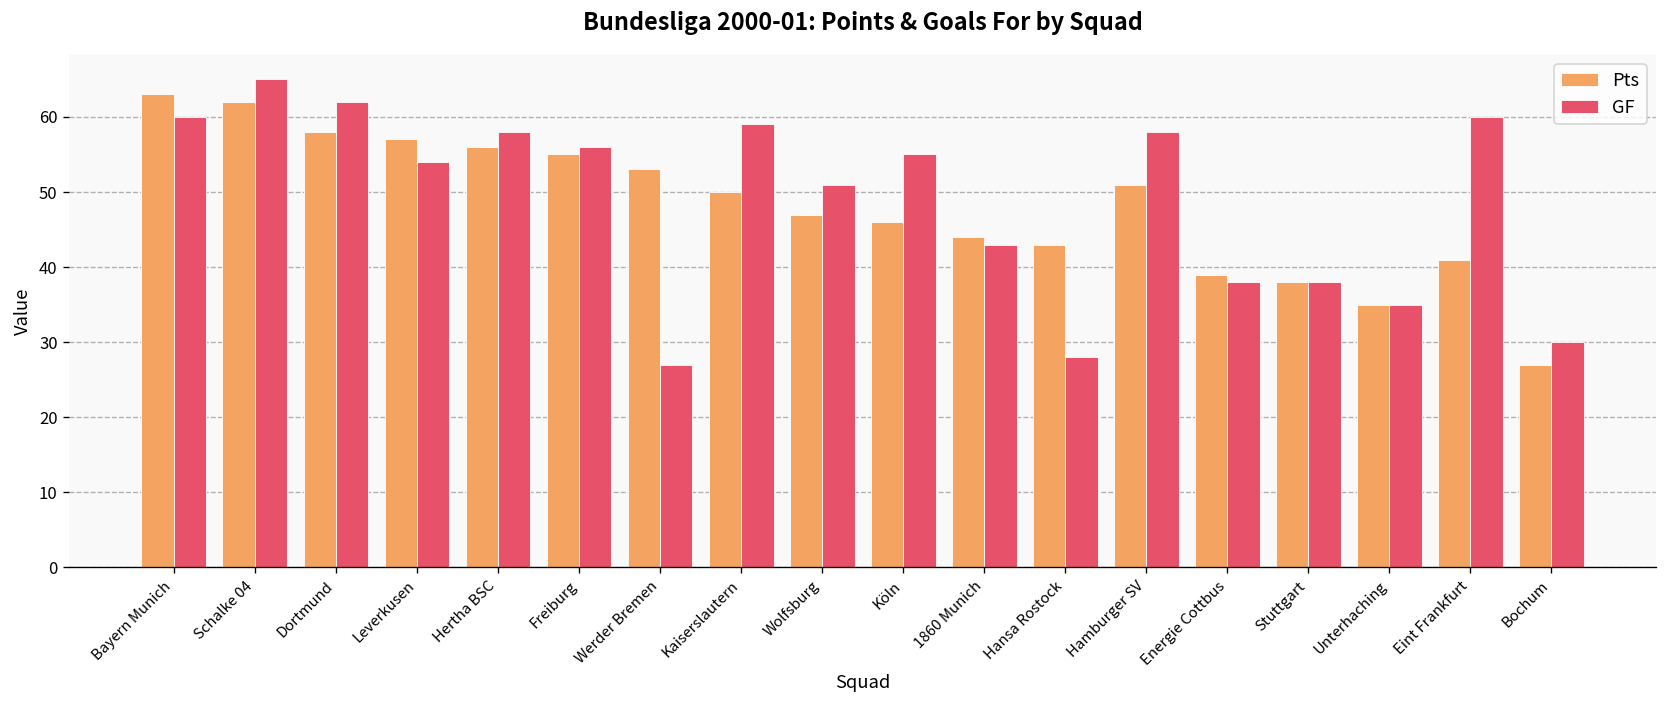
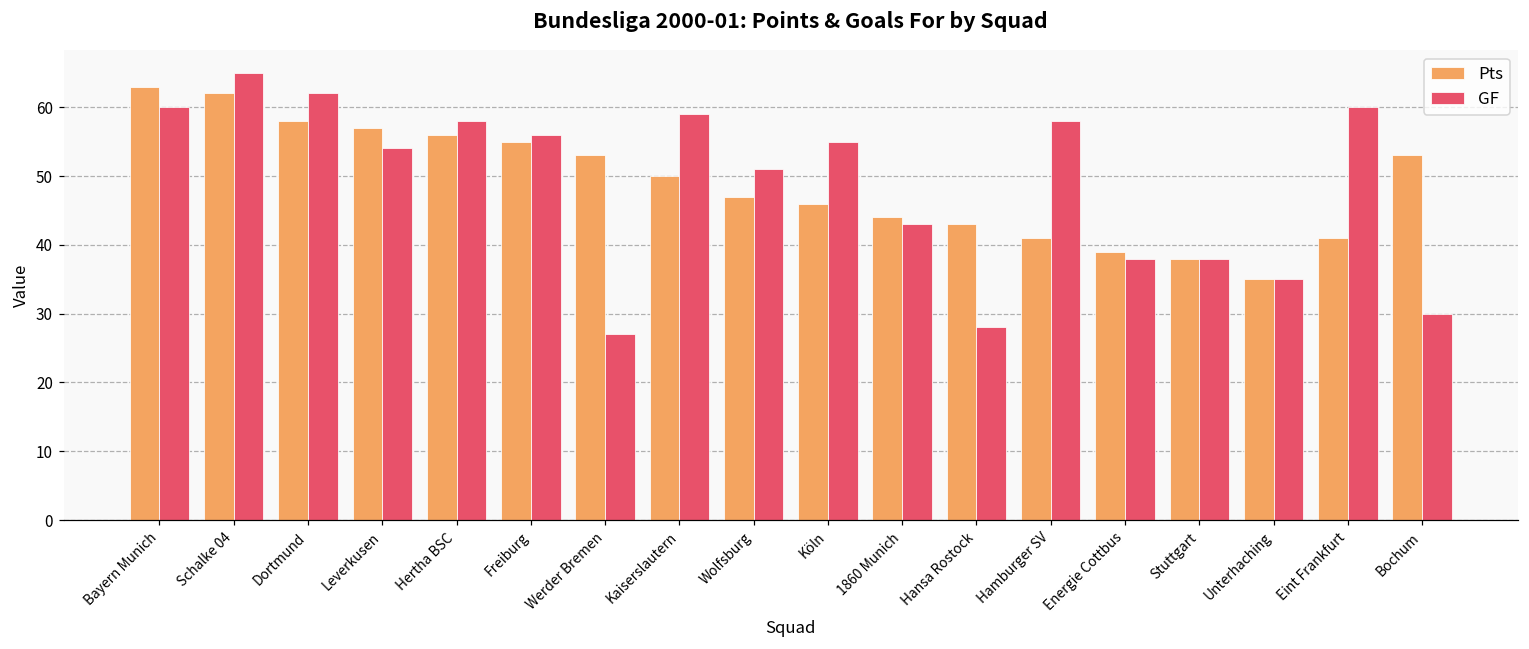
  {
    "Pts": {
      "Bayern Munich": 63,
      "Schalke 04": 62,
      "Dortmund": 58,
      "Leverkusen": 57,
      "Hertha BSC": 56,
      "Freiburg": 55,
      "Werder Bremen": 53,
      "Kaiserslautern": 50,
      "Wolfsburg": 47,
      "Köln": 46,
      "1860 Munich": 44,
      "Hansa Rostock": 43,
-     "Hamburger SV": 51,
+     "Hamburger SV": 41,
      "Energie Cottbus": 39,
      "Stuttgart": 38,
      "Unterhaching": 35,
      "Eint Frankfurt": 41,
-     "Bochum": 27
+     "Bochum": 53
    },
    "GF": {
      "Bayern Munich": 60,
      "Schalke 04": 65,
      "Dortmund": 62,
      "Leverkusen": 54,
      "Hertha BSC": 58,
      "Freiburg": 56,
      "Werder Bremen": 27,
      "Kaiserslautern": 59,
      "Wolfsburg": 51,
      "Köln": 55,
      "1860 Munich": 43,
      "Hansa Rostock": 28,
      "Hamburger SV": 58,
      "Energie Cottbus": 38,
      "Stuttgart": 38,
      "Unterhaching": 35,
      "Eint Frankfurt": 60,
      "Bochum": 30
    }
  }
